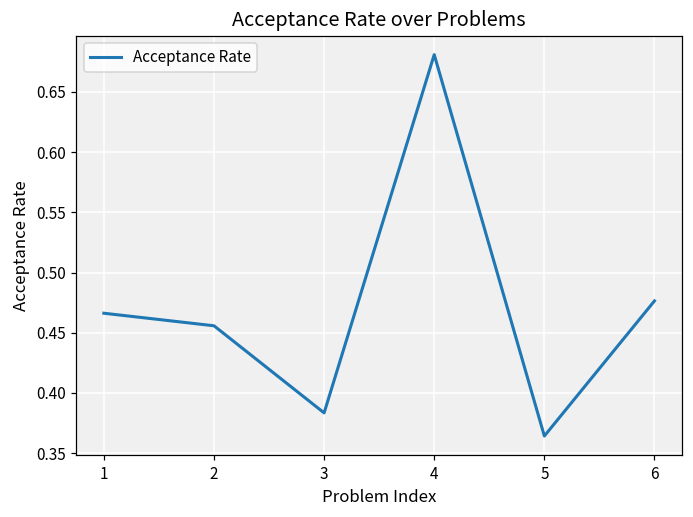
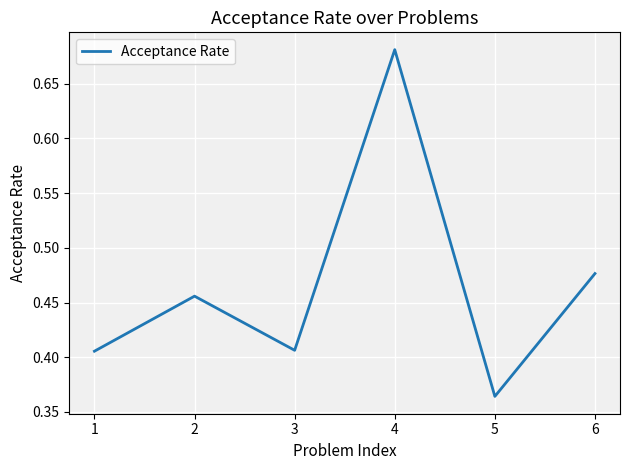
  {
-   "1": 0.466,
+   "1": 0.406,
    "2": 0.456,
-   "3": 0.383,
+   "3": 0.406,
    "4": 0.681,
    "5": 0.364,
    "6": 0.476
  }
